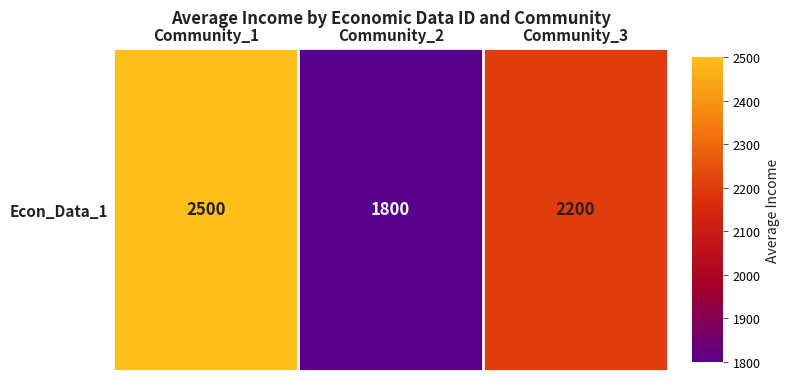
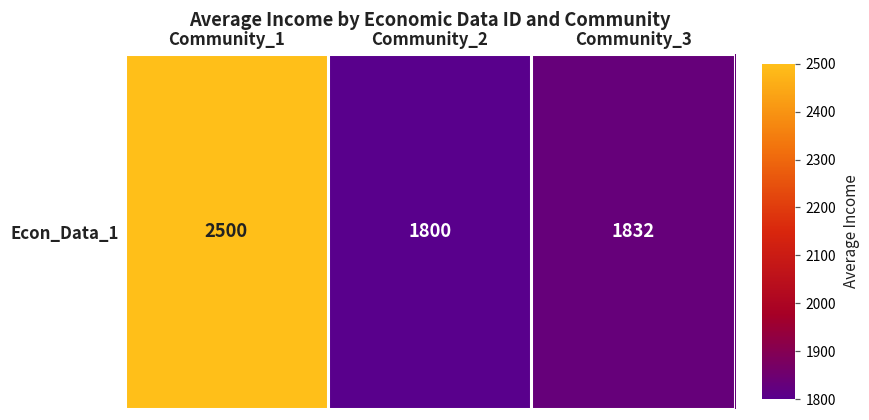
  {
    "Econ_Data_1": {
      "Community_1": 2500,
      "Community_2": 1800,
-     "Community_3": 2200
+     "Community_3": 1832
    }
  }
